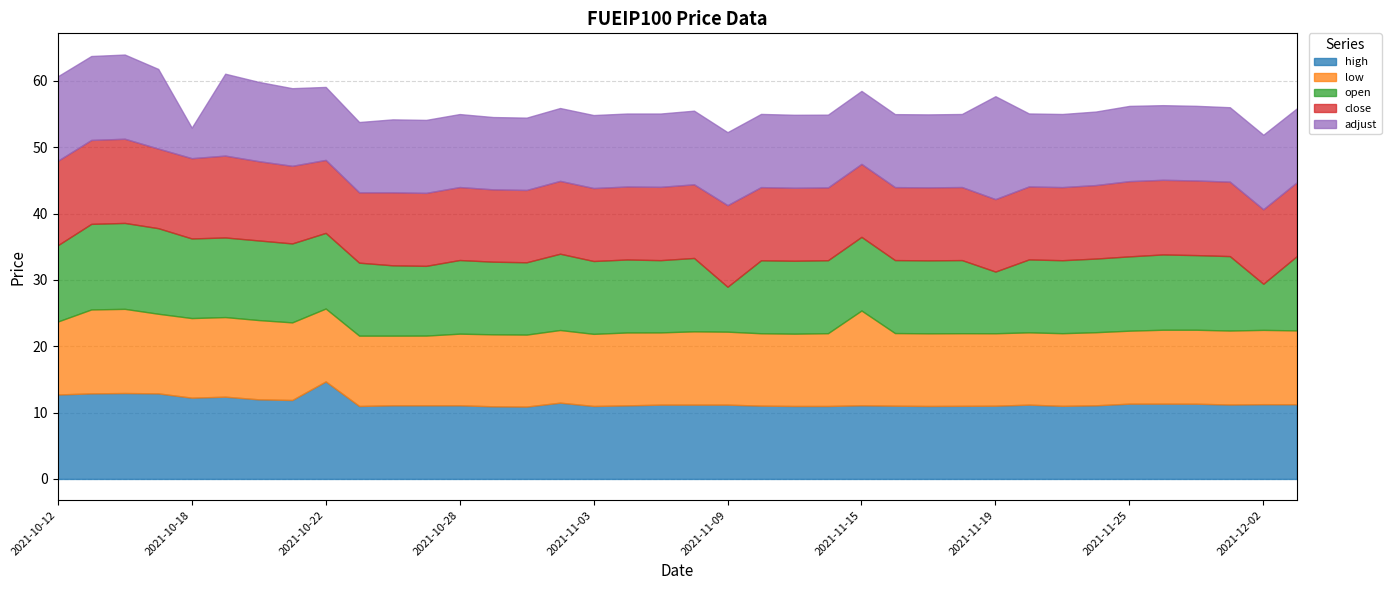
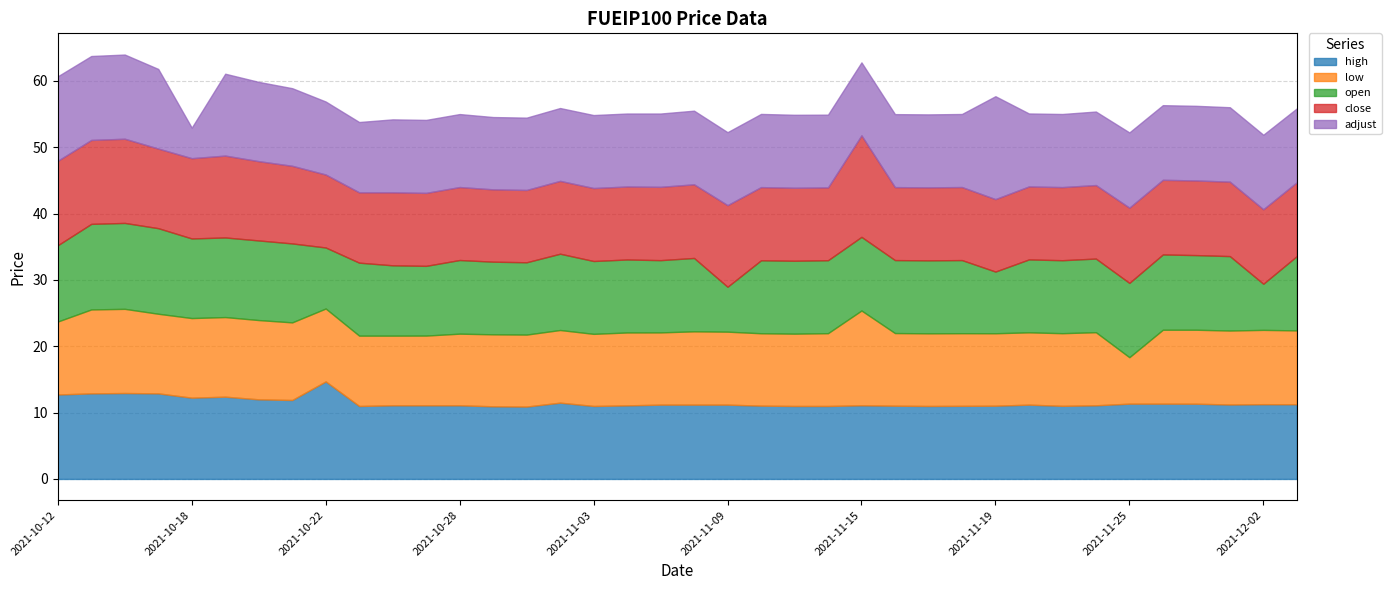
  {
    "high": {
      "2021-10-12": 13,
      "2021-10-18": 12,
      "2021-10-22": 15,
      "2021-10-28": 11,
      "2021-11-03": 11,
      "2021-11-09": 11,
      "2021-11-15": 11,
      "2021-11-19": 11,
      "2021-11-25": 11,
      "2021-12-02": 11
    },
    "low": {
      "2021-10-12": 11,
      "2021-10-18": 12,
      "2021-10-22": 11,
      "2021-10-28": 11,
      "2021-11-03": 11,
      "2021-11-09": 11,
      "2021-11-15": 14,
      "2021-11-19": 11,
-     "2021-11-25": 11,
+     "2021-11-25": 7,
      "2021-12-02": 11
    },
    "open": {
      "2021-10-12": 12,
      "2021-10-18": 12,
-     "2021-10-22": 11,
+     "2021-10-22": 9,
      "2021-10-28": 11,
      "2021-11-03": 11,
      "2021-11-09": 7,
      "2021-11-15": 11,
      "2021-11-19": 9,
      "2021-11-25": 11,
      "2021-12-02": 7
    },
    "close": {
      "2021-10-12": 13,
      "2021-10-18": 12,
      "2021-10-22": 11,
      "2021-10-28": 11,
      "2021-11-03": 11,
      "2021-11-09": 12,
-     "2021-11-15": 11,
+     "2021-11-15": 15,
      "2021-11-19": 11,
      "2021-11-25": 11,
      "2021-12-02": 11
    },
    "adjust": {
      "2021-10-12": 13,
      "2021-10-18": 5,
      "2021-10-22": 11,
      "2021-10-28": 11,
      "2021-11-03": 11,
      "2021-11-09": 11,
      "2021-11-15": 11,
      "2021-11-19": 16,
      "2021-11-25": 11,
      "2021-12-02": 11
    }
  }
